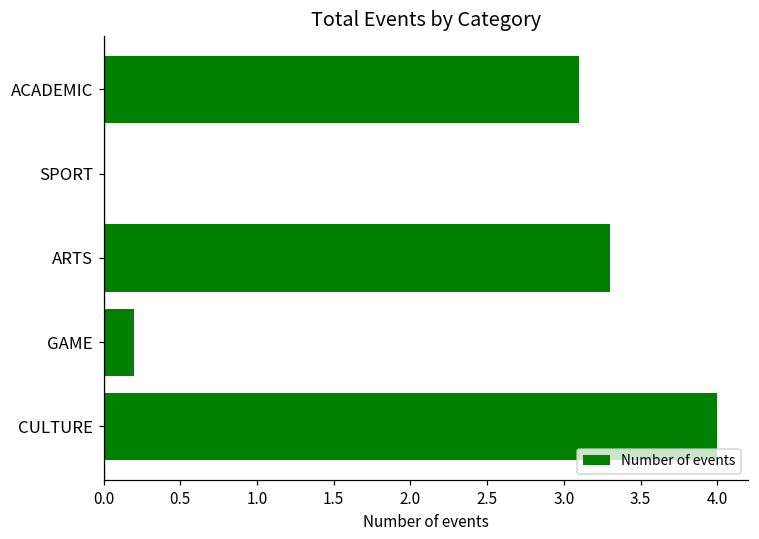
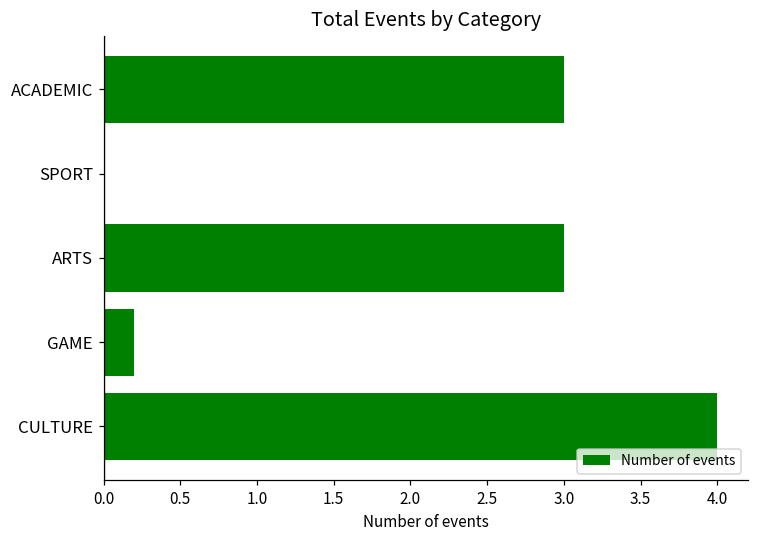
  {
-   "ACADEMIC": 3.1,
+   "ACADEMIC": 3.0,
    "SPORT": 0.0,
-   "ARTS": 3.3,
+   "ARTS": 3.0,
    "GAME": 0.2,
    "CULTURE": 4.0
  }
